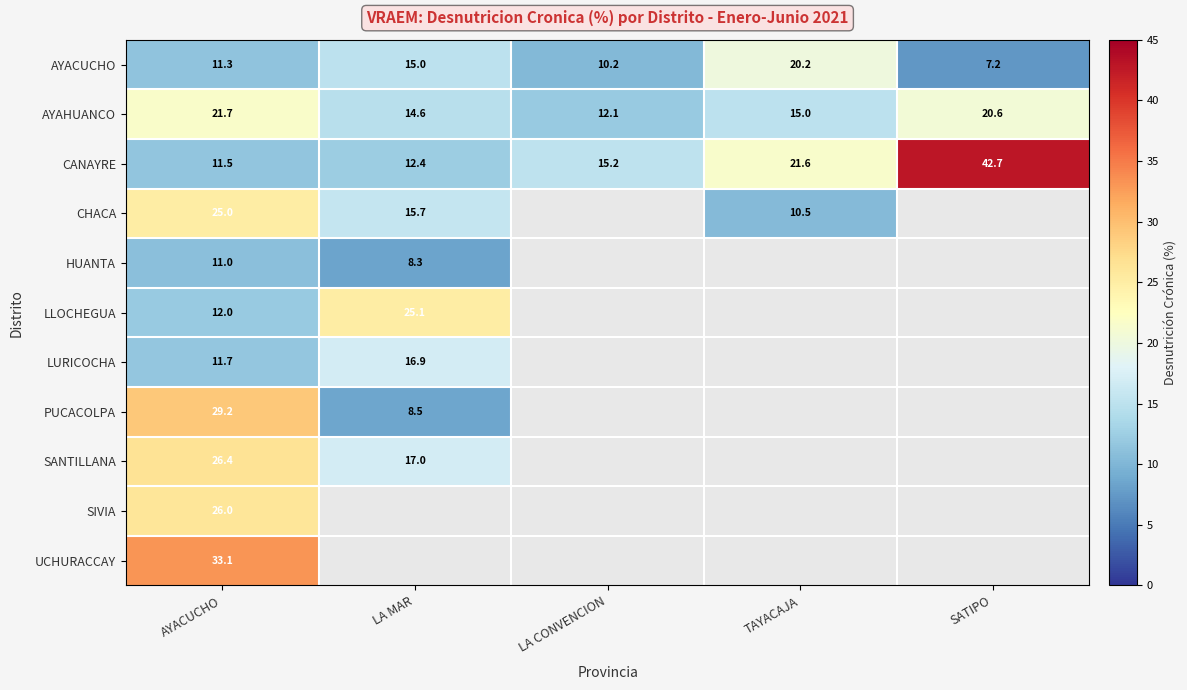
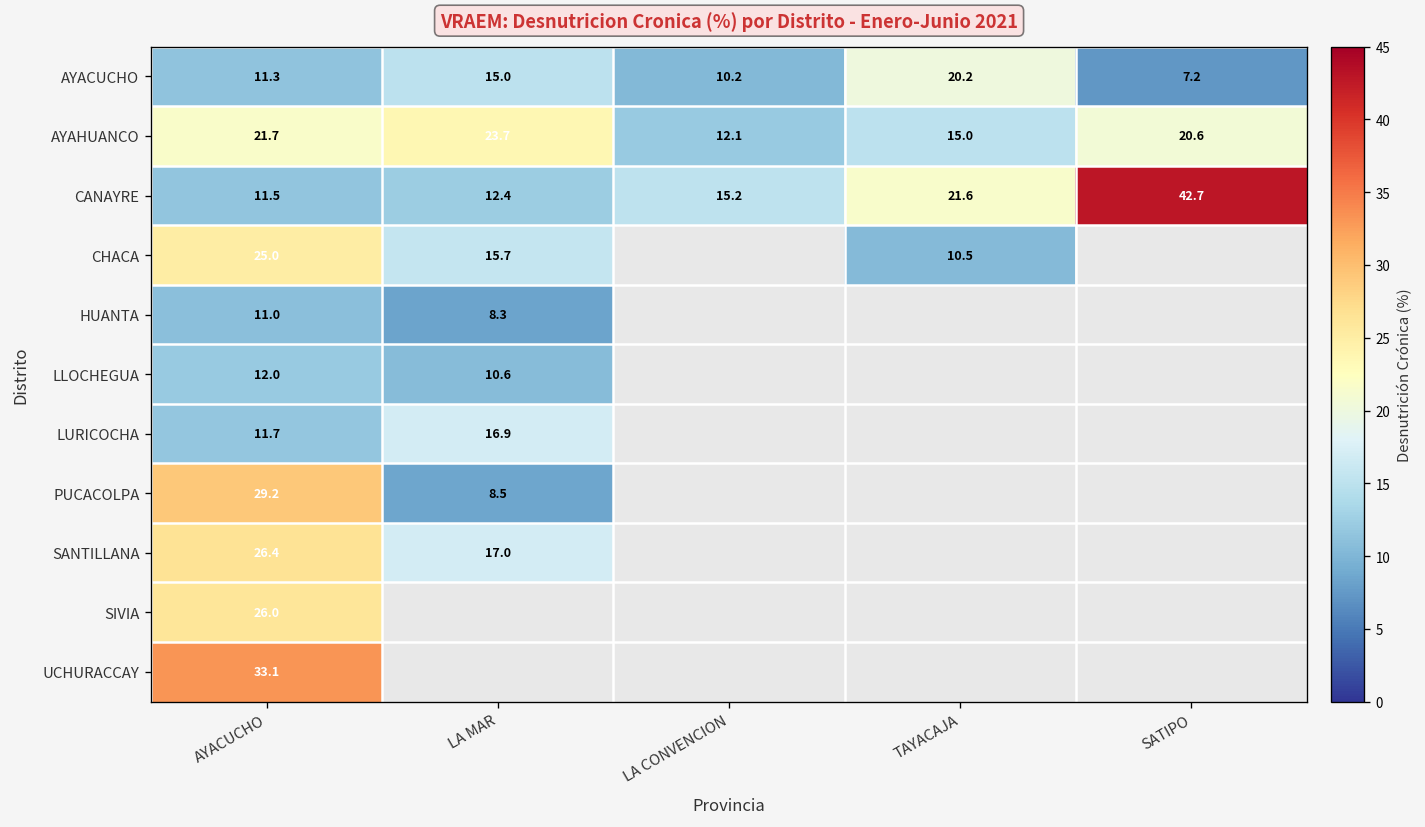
  {
    "AYACUCHO": {
      "AYACUCHO": 11.3,
      "LA MAR": 15.0,
      "LA CONVENCION": 10.2,
      "TAYACAJA": 20.2,
      "SATIPO": 7.2
    },
    "AYAHUANCO": {
      "AYACUCHO": 21.7,
-     "LA MAR": 14.6,
+     "LA MAR": 23.7,
      "LA CONVENCION": 12.1,
      "TAYACAJA": 15.0,
      "SATIPO": 20.6
    },
    "CANAYRE": {
      "AYACUCHO": 11.5,
      "LA MAR": 12.4,
      "LA CONVENCION": 15.2,
      "TAYACAJA": 21.6,
      "SATIPO": 42.7
    },
    "CHACA": {
      "AYACUCHO": 25.0,
      "LA MAR": 15.7,
      "TAYACAJA": 10.5
    },
    "HUANTA": {
      "AYACUCHO": 11.0,
      "LA MAR": 8.3
    },
    "LLOCHEGUA": {
      "AYACUCHO": 12.0,
-     "LA MAR": 25.1
+     "LA MAR": 10.6
    },
    "LURICOCHA": {
      "AYACUCHO": 11.7,
      "LA MAR": 16.9
    },
    "PUCACOLPA": {
      "AYACUCHO": 29.2,
      "LA MAR": 8.5
    },
    "SANTILLANA": {
      "AYACUCHO": 26.4,
      "LA MAR": 17.0
    },
    "SIVIA": {
      "AYACUCHO": 26.0
    },
    "UCHURACCAY": {
      "AYACUCHO": 33.1
    }
  }
